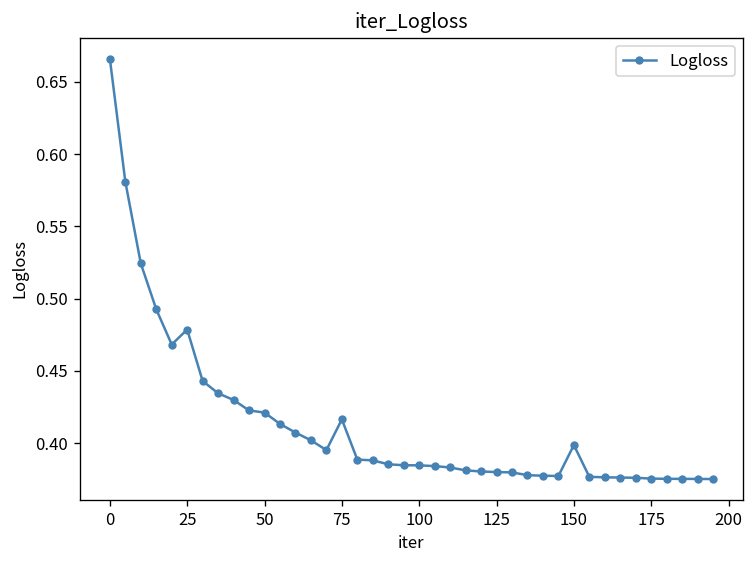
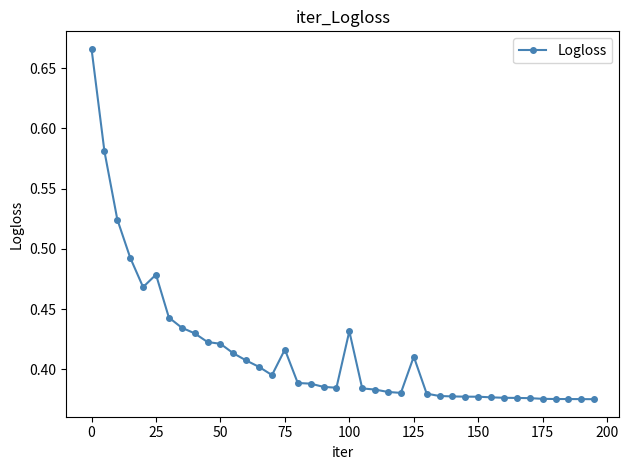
  {
    "0": 0.666,
    "25": 0.479,
    "50": 0.421,
    "75": 0.416,
-   "100": 0.385,
-   "125": 0.380,
-   "150": 0.399,
+   "100": 0.432,
+   "125": 0.411,
+   "150": 0.377,
    "175": 0.376
  }
